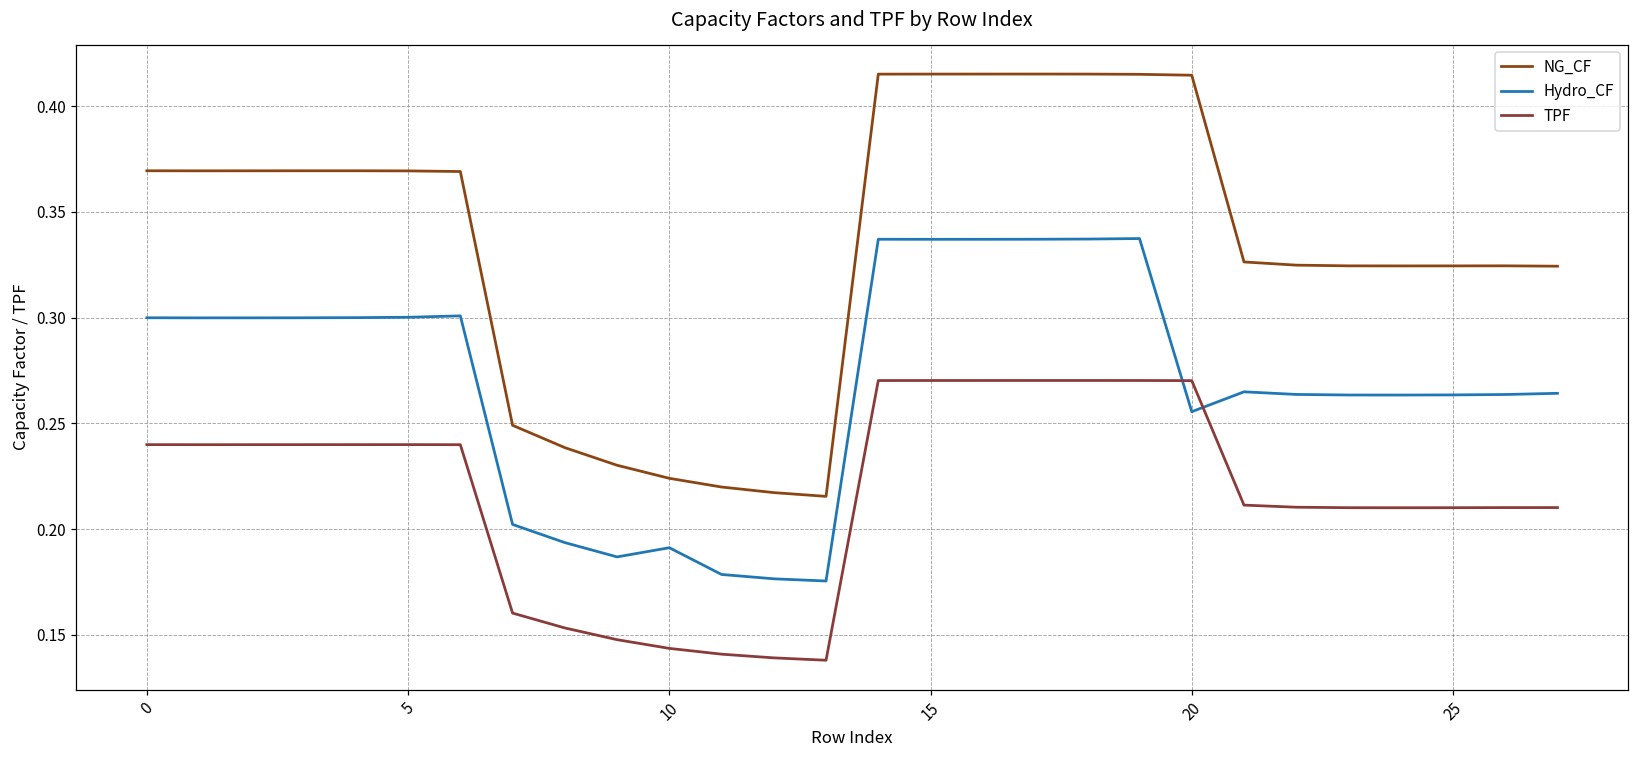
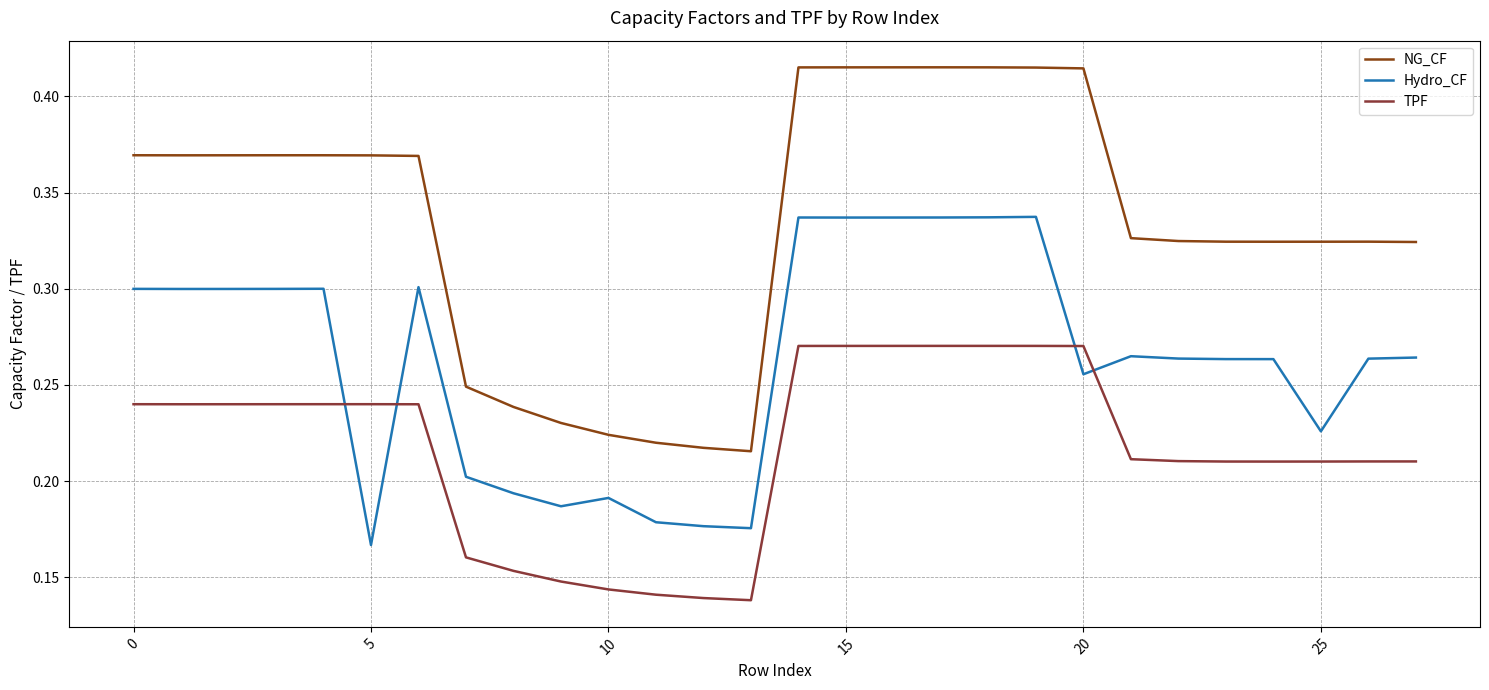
  {
    "Hydro_CF": {
      "0": 0.300,
-     "5": 0.300,
+     "5": 0.167,
      "10": 0.191,
      "15": 0.337,
      "20": 0.256,
-     "25": 0.263
+     "25": 0.226
    }
  }
